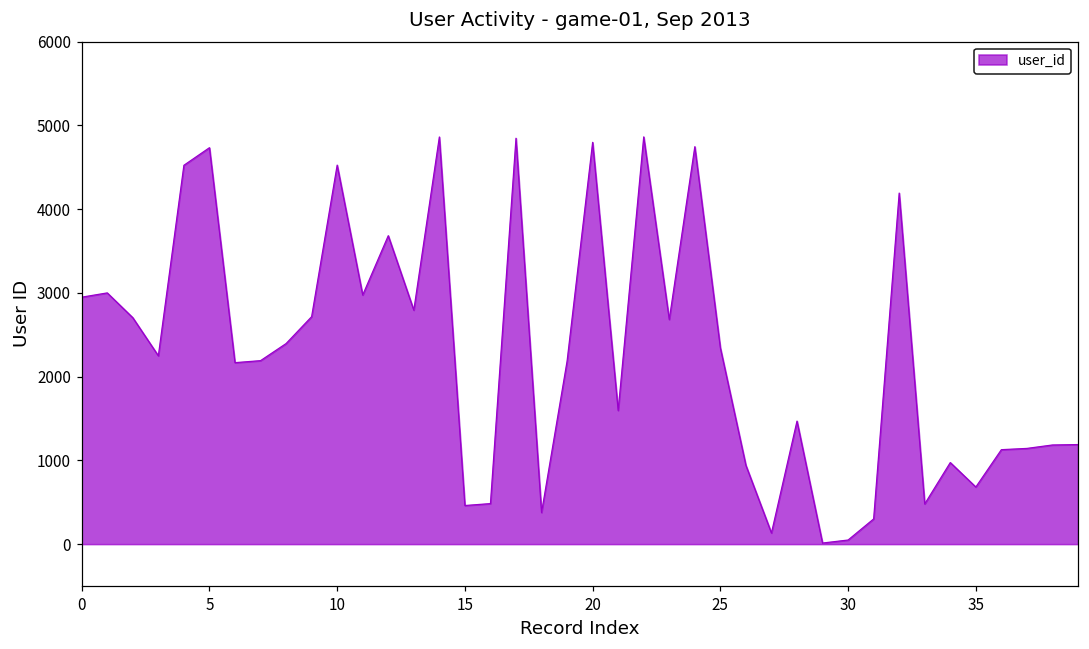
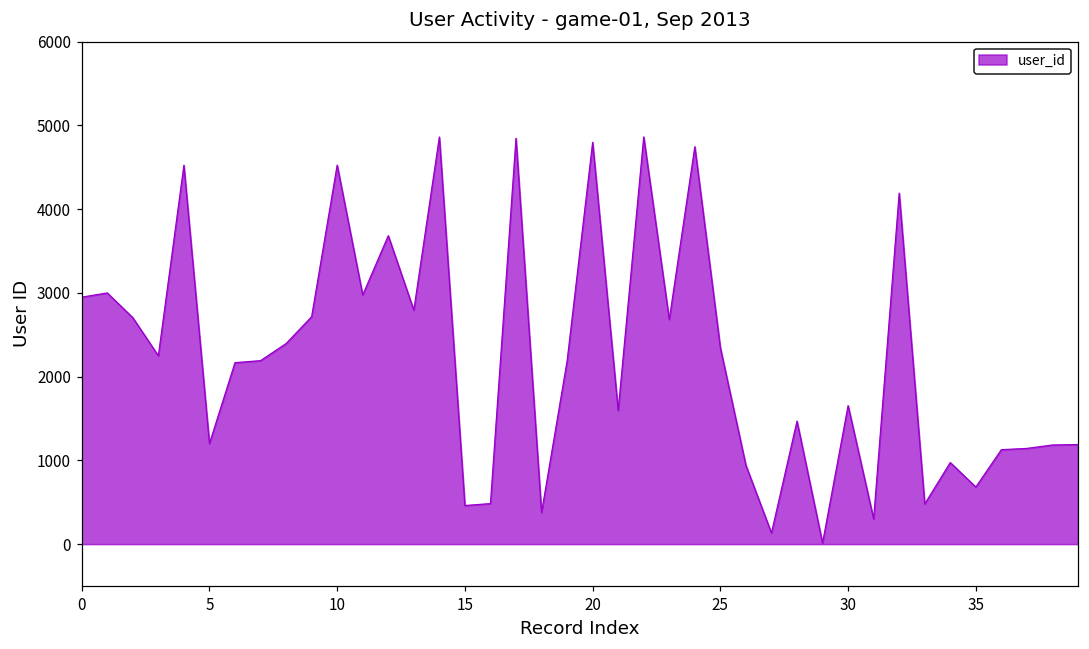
  {
    "0": 2900,
-   "5": 4700,
+   "5": 1200,
    "10": 4500,
    "15": 500,
    "20": 4800,
    "25": 2300,
-   "30": 0,
+   "30": 1700,
    "35": 700
  }
